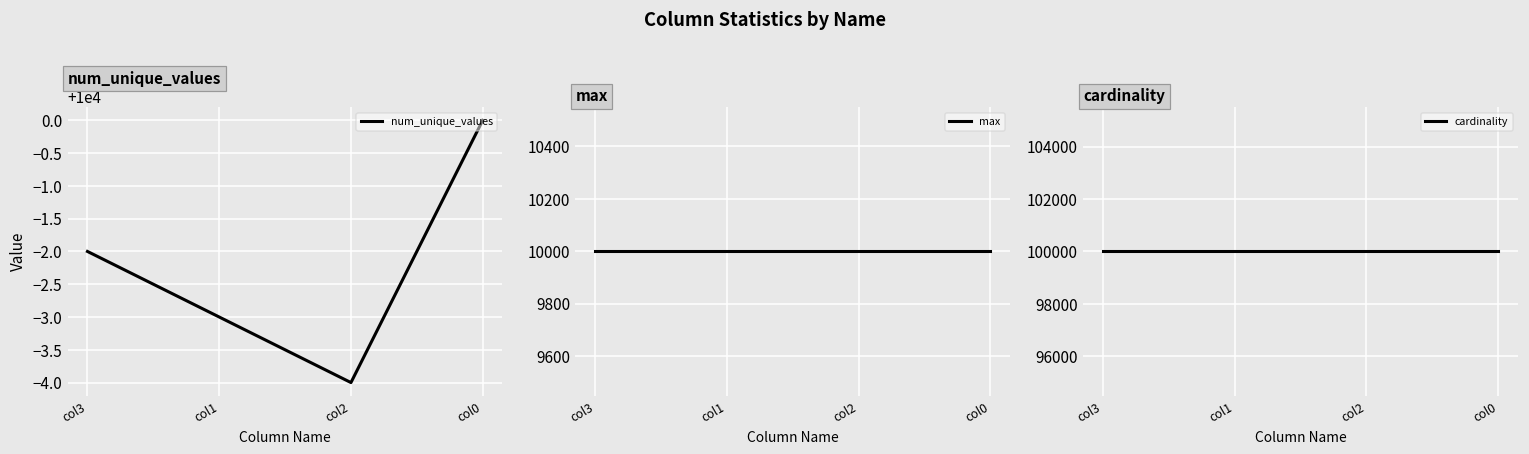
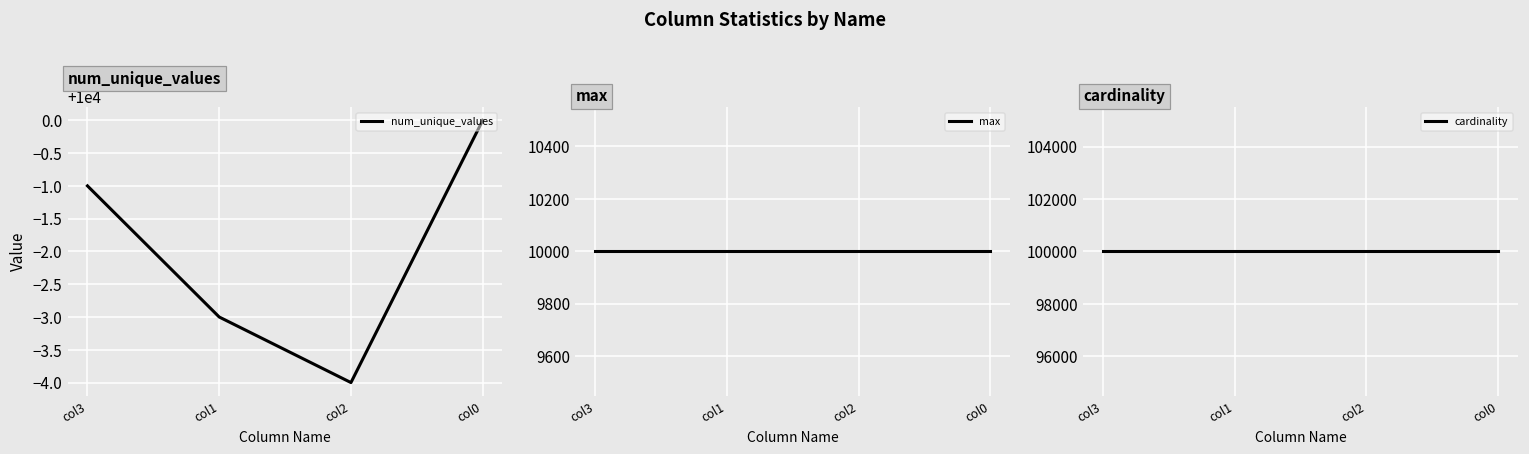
  {
    "num_unique_values": {
-     "col3": 9998,
+     "col3": 9999,
      "col1": 9997,
      "col2": 9996
    },
    "max": {
      "col3": 10000,
      "col1": 10000,
      "col2": 10000,
      "col0": 10000
    },
    "cardinality": {
      "col3": 100000,
      "col1": 100000,
      "col2": 100000,
      "col0": 100000
    }
  }
